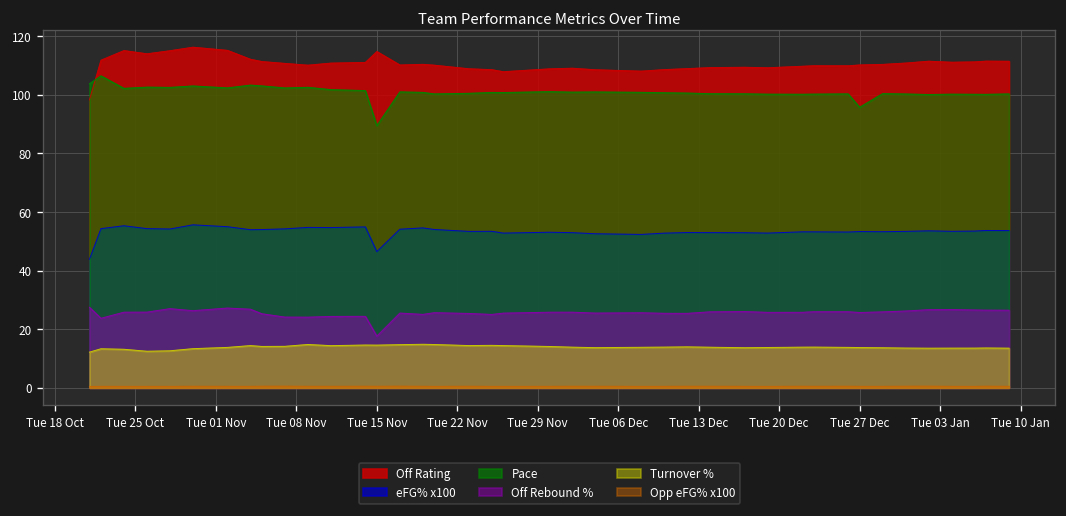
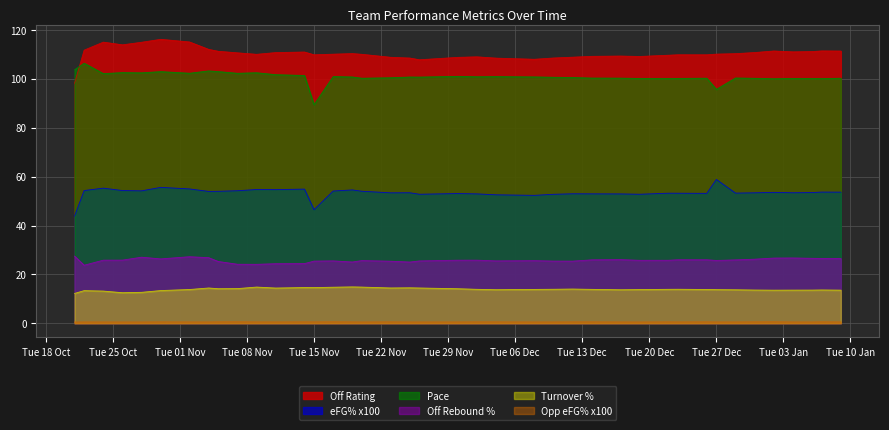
  {
    "Off Rating": {
-     "Tue 15 Nov": 115,
+     "Tue 15 Nov": 110,
      "Tue 27 Dec": 110
    },
    "eFG% x100": {
      "Tue 15 Nov": 47,
-     "Tue 27 Dec": 53
+     "Tue 27 Dec": 59
    },
    "Pace": {
      "Tue 15 Nov": 90,
      "Tue 27 Dec": 96
    },
    "Off Rebound %": {
-     "Tue 15 Nov": 18,
+     "Tue 15 Nov": 25,
      "Tue 27 Dec": 26
    },
    "Turnover %": {
      "Tue 15 Nov": 15,
      "Tue 27 Dec": 14
    },
    "Opp eFG% x100": {
      "Tue 15 Nov": 1,
      "Tue 27 Dec": 1
    }
  }
